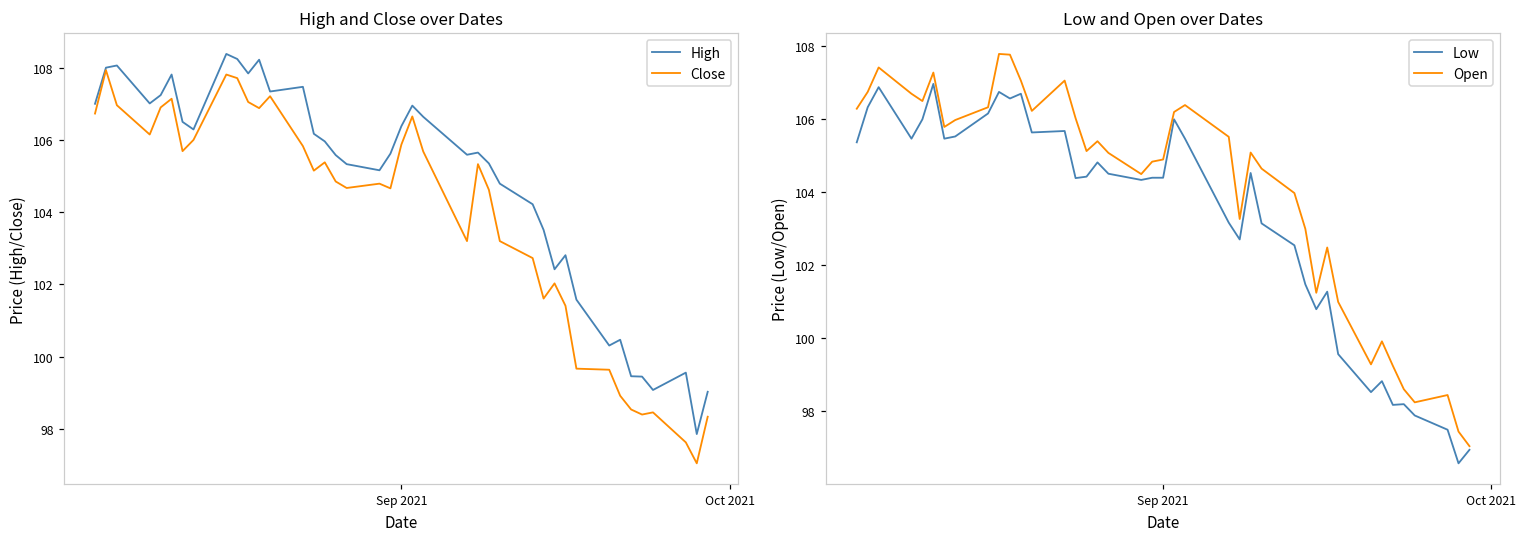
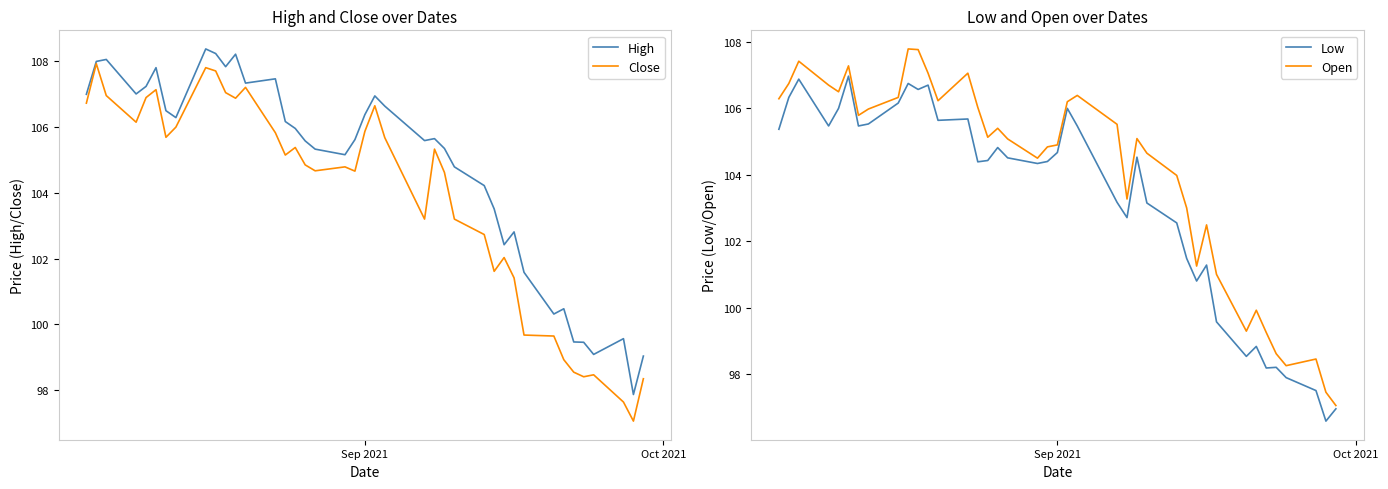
  {
    "High and Close over Dates": {
      "High": {
        "Sep 2021": 106.4
      },
      "Close": {
        "Sep 2021": 105.9
      }
    },
    "Low and Open over Dates": {
      "Low": {
-       "Sep 2021": 104.4
+       "Sep 2021": 104.7
      },
      "Open": {
        "Sep 2021": 104.9
      }
    }
  }
